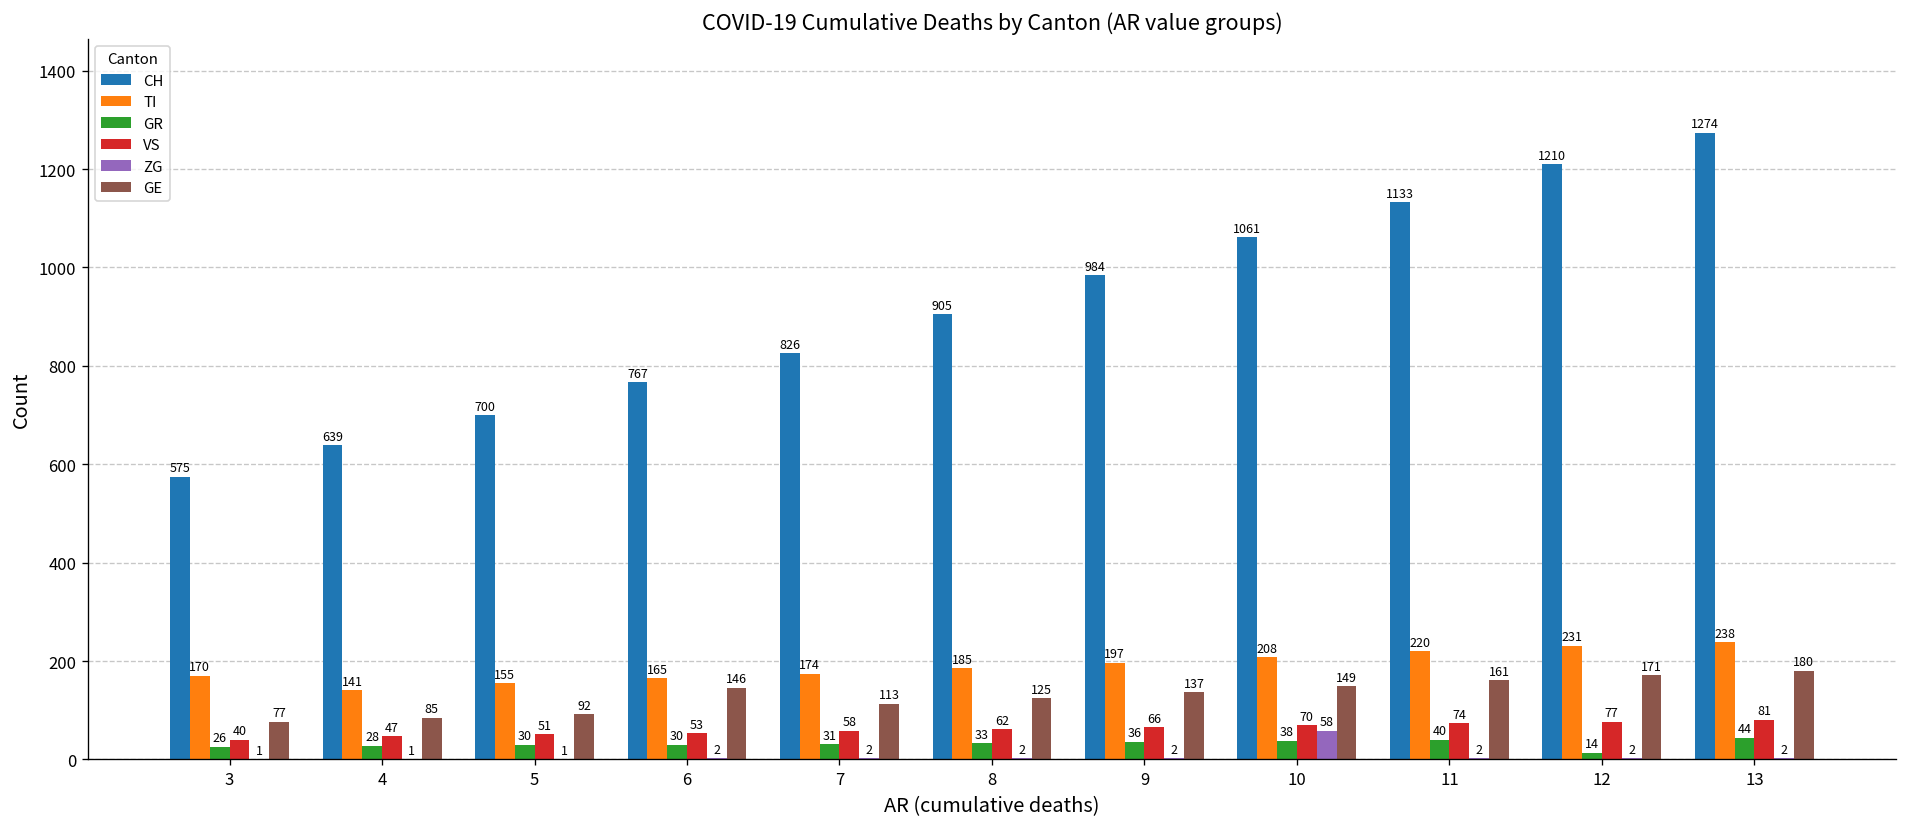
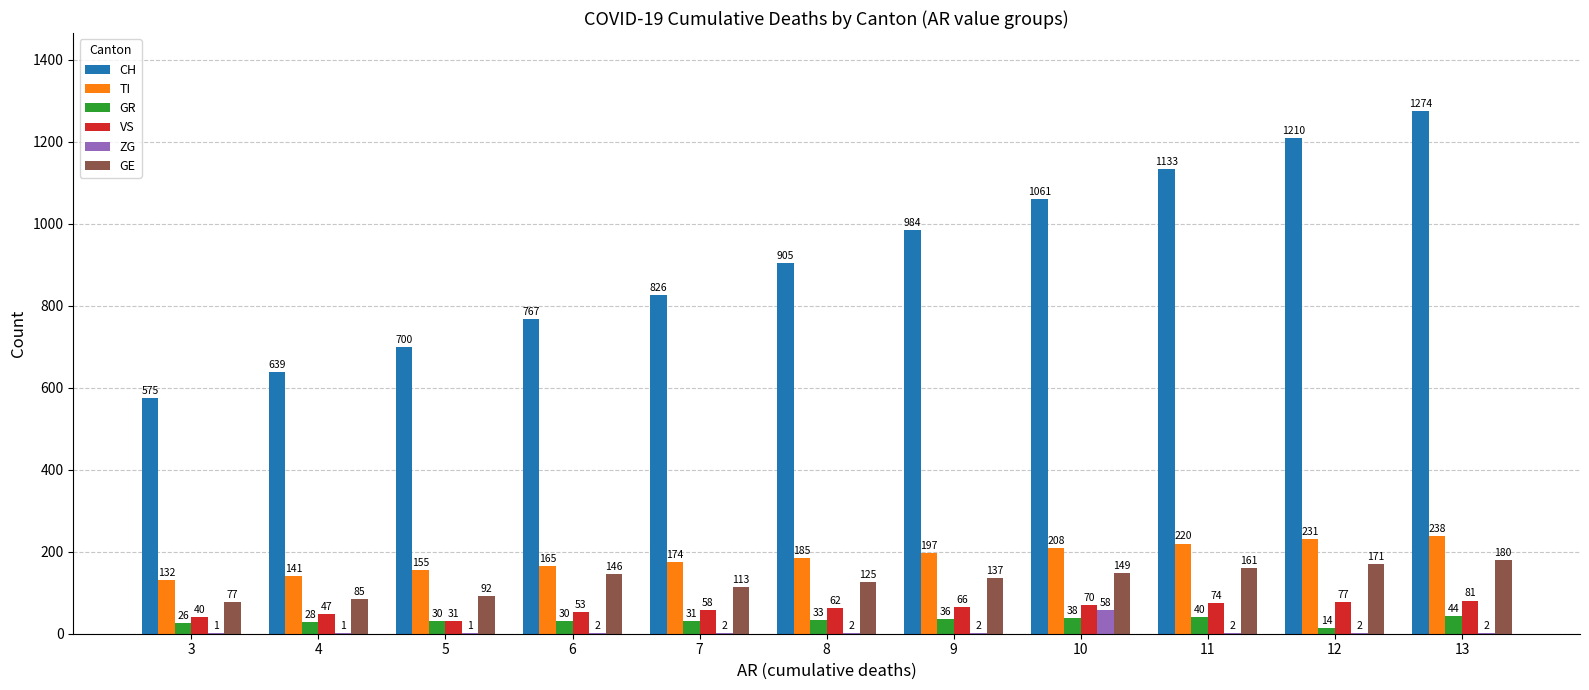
  {
    "CH": {
      "3": 575,
      "4": 639,
      "5": 700,
      "6": 767,
      "7": 826,
      "8": 905,
      "9": 984,
      "10": 1061,
      "11": 1133,
      "12": 1210,
      "13": 1274
    },
    "TI": {
-     "3": 170,
+     "3": 132,
      "4": 141,
      "5": 155,
      "6": 165,
      "7": 174,
      "8": 185,
      "9": 197,
      "10": 208,
      "11": 220,
      "12": 231,
      "13": 238
    },
    "GR": {
      "3": 26,
      "4": 28,
      "5": 30,
      "6": 30,
      "7": 31,
      "8": 33,
      "9": 36,
      "10": 38,
      "11": 40,
      "12": 14,
      "13": 44
    },
    "VS": {
      "3": 40,
      "4": 47,
-     "5": 51,
+     "5": 31,
      "6": 53,
      "7": 58,
      "8": 62,
      "9": 66,
      "10": 70,
      "11": 74,
      "12": 77,
      "13": 81
    },
    "ZG": {
      "3": 1,
      "4": 1,
      "5": 1,
      "6": 2,
      "7": 2,
      "8": 2,
      "9": 2,
      "10": 58,
      "11": 2,
      "12": 2,
      "13": 2
    },
    "GE": {
      "3": 77,
      "4": 85,
      "5": 92,
      "6": 146,
      "7": 113,
      "8": 125,
      "9": 137,
      "10": 149,
      "11": 161,
      "12": 171,
      "13": 180
    }
  }
